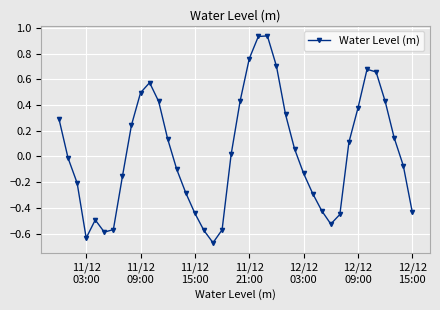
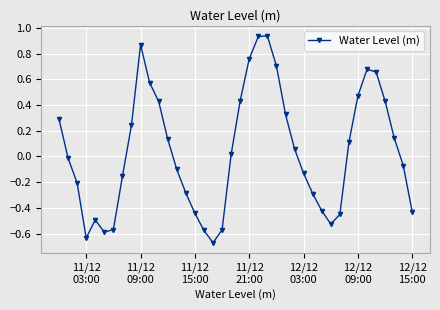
  {
    "11/12 03:00": -0.64,
-   "11/12 09:00": 0.50,
+   "11/12 09:00": 0.87,
    "11/12 15:00": -0.44,
    "11/12 21:00": 0.76,
    "12/12 03:00": -0.13,
-   "12/12 09:00": 0.38,
+   "12/12 09:00": 0.47,
    "12/12 15:00": -0.44
  }
